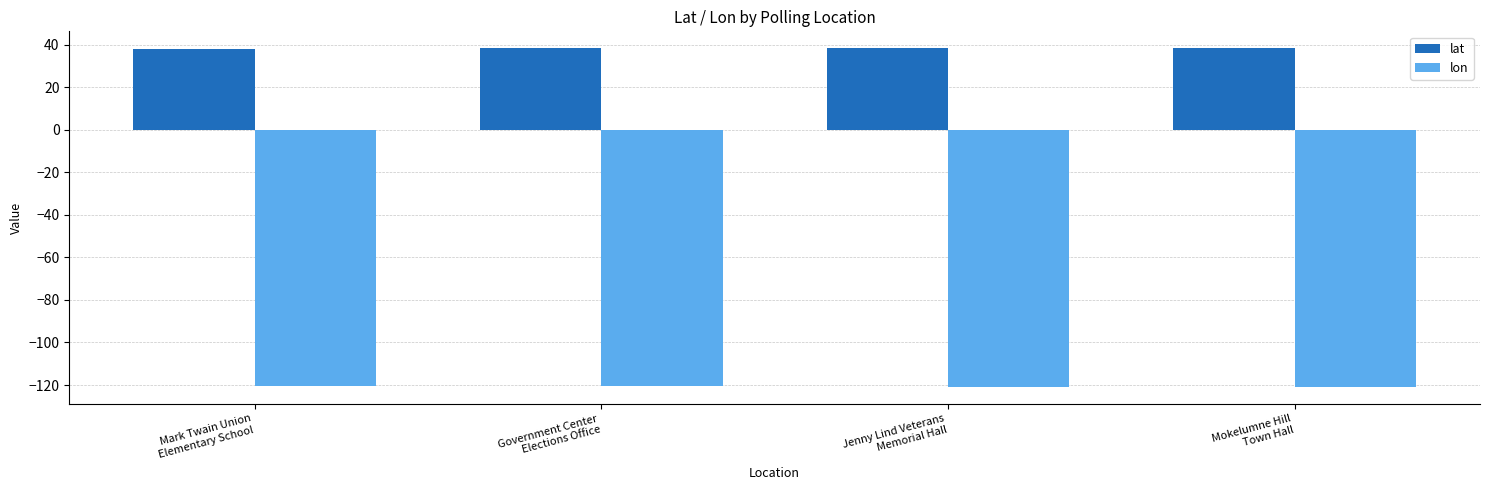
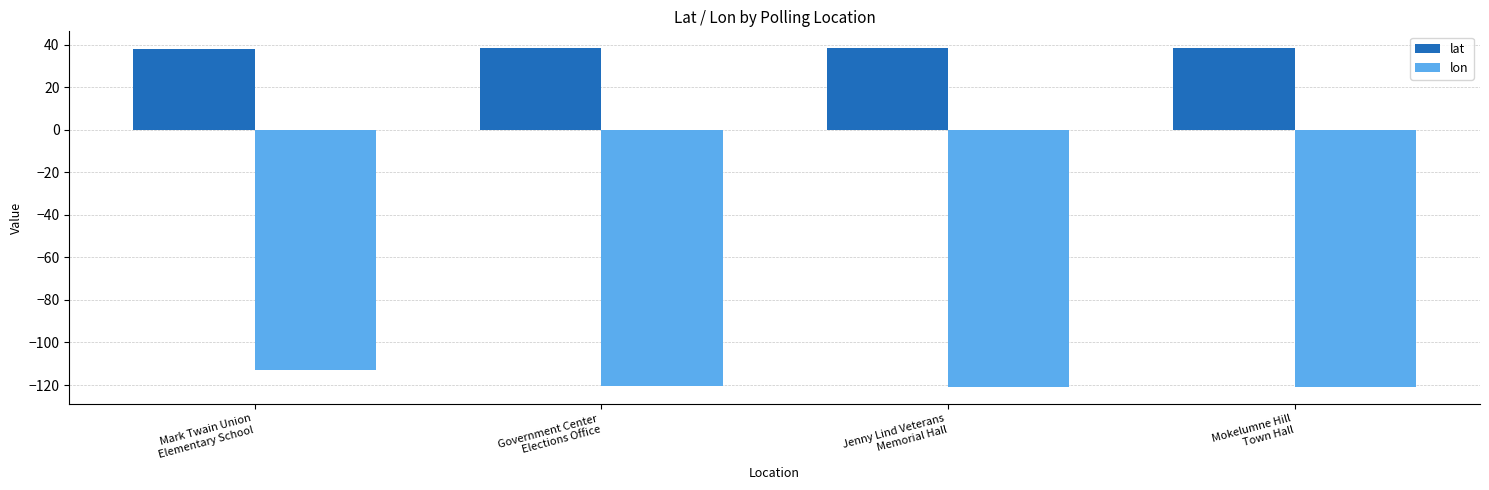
  {
    "lat": {
      "Mark Twain Union Elementary School": 38,
      "Government Center Elections Office": 38,
      "Jenny Lind Veterans Memorial Hall": 38,
      "Mokelumne Hill Town Hall": 38
    },
    "lon": {
-     "Mark Twain Union Elementary School": -121,
+     "Mark Twain Union Elementary School": -113,
      "Government Center Elections Office": -121,
      "Jenny Lind Veterans Memorial Hall": -121,
      "Mokelumne Hill Town Hall": -121
    }
  }
